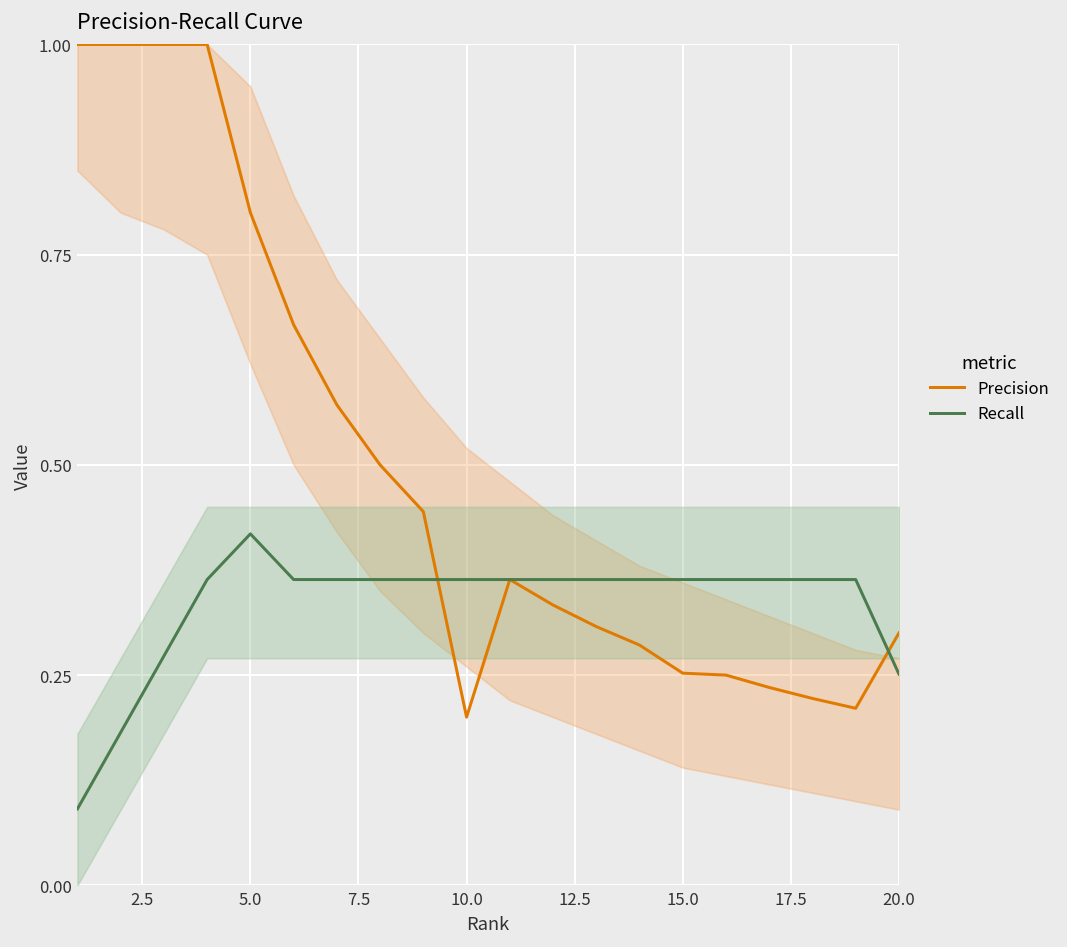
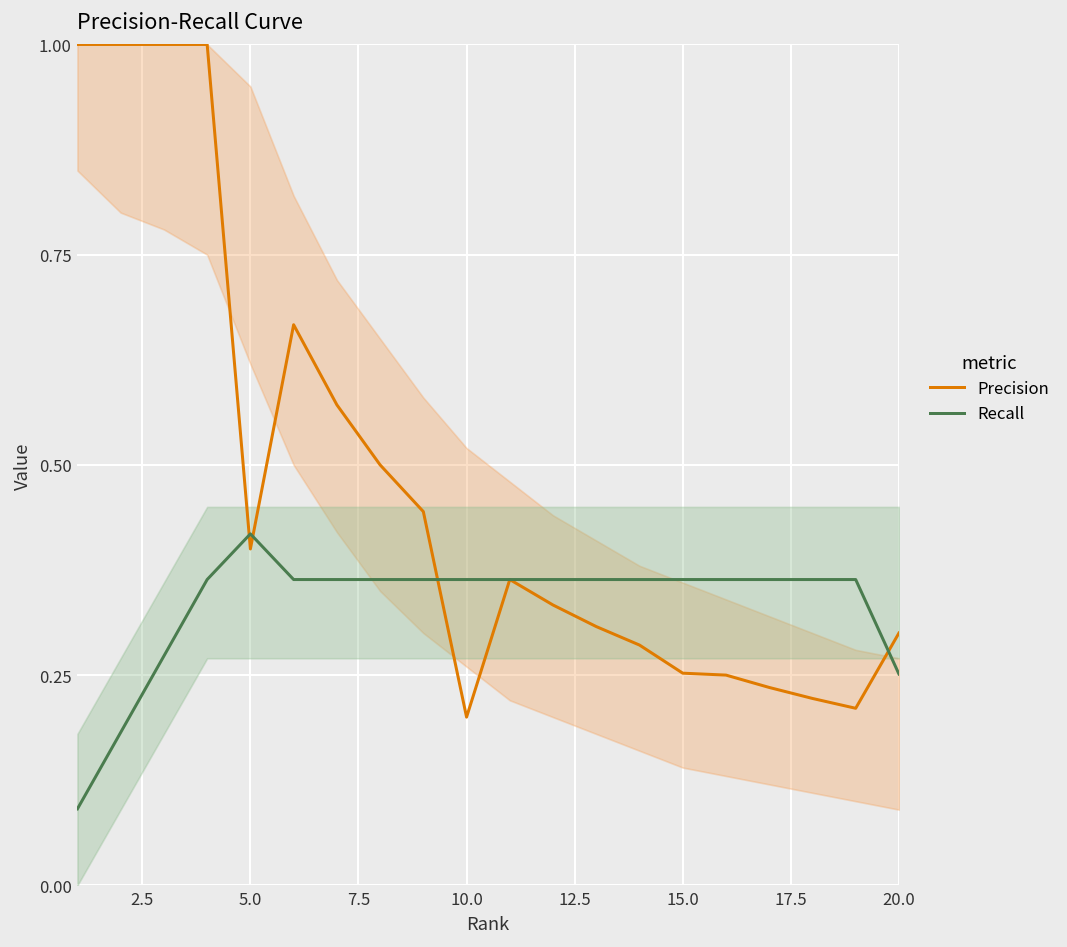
  {
    "Precision": {
-     "5.0": 0.8,
+     "5.0": 0.4,
      "10.0": 0.2,
      "15.0": 0.25,
      "20.0": 0.3
    },
    "Recall": {
      "5.0": 0.42,
      "10.0": 0.36,
      "20.0": 0.25
    }
  }
